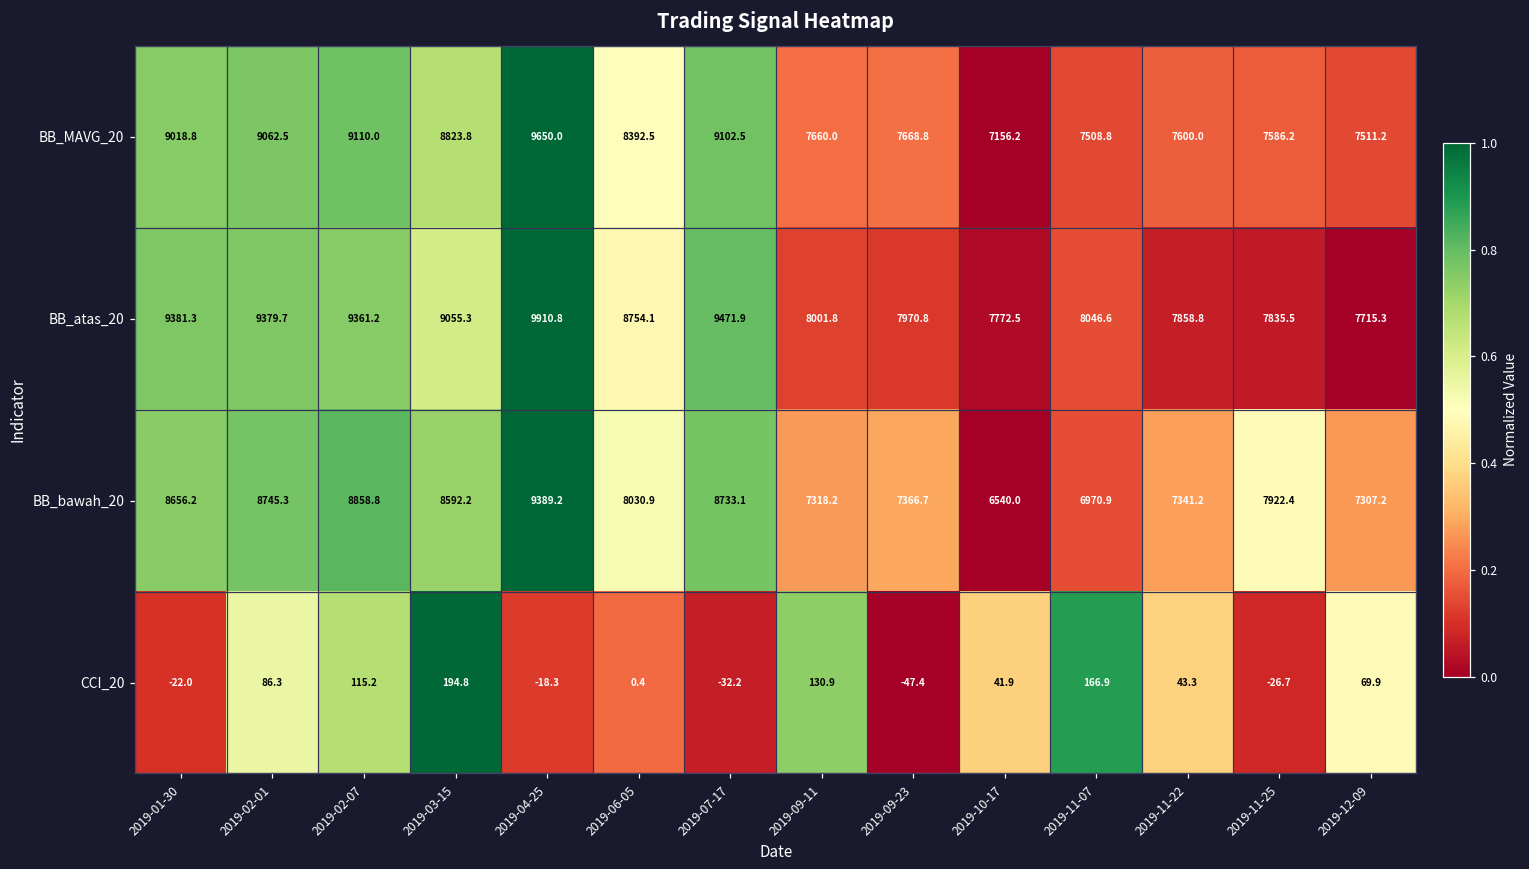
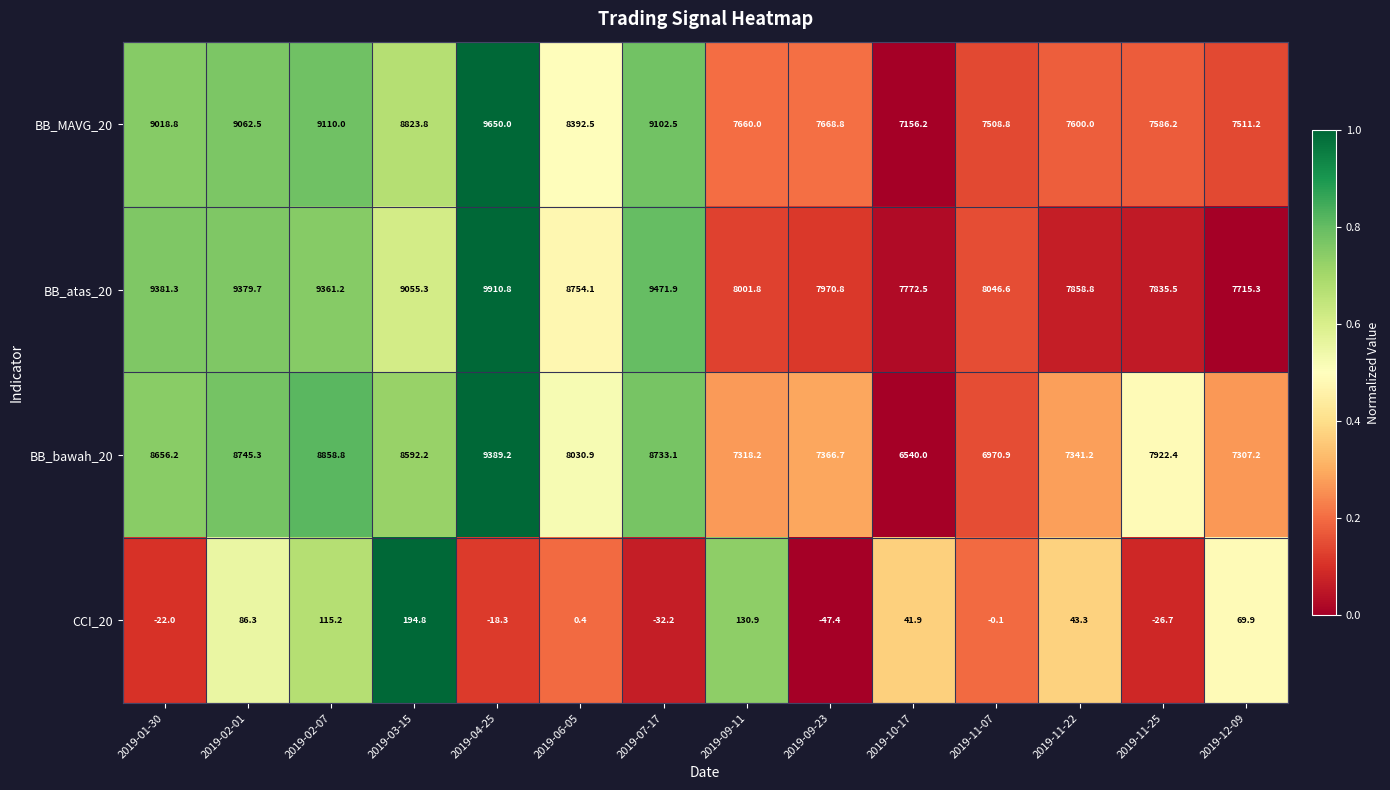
  {
    "BB_MAVG_20": {
      "2019-01-30": 9018.8,
      "2019-02-01": 9062.5,
      "2019-02-07": 9110.0,
      "2019-03-15": 8823.8,
      "2019-04-25": 9650.0,
      "2019-06-05": 8392.5,
      "2019-07-17": 9102.5,
      "2019-09-11": 7660.0,
      "2019-09-23": 7668.8,
      "2019-10-17": 7156.2,
      "2019-11-07": 7508.8,
      "2019-11-22": 7600.0,
      "2019-11-25": 7586.2,
      "2019-12-09": 7511.2
    },
    "BB_atas_20": {
      "2019-01-30": 9381.3,
      "2019-02-01": 9379.7,
      "2019-02-07": 9361.2,
      "2019-03-15": 9055.3,
      "2019-04-25": 9910.8,
      "2019-06-05": 8754.1,
      "2019-07-17": 9471.9,
      "2019-09-11": 8001.8,
      "2019-09-23": 7970.8,
      "2019-10-17": 7772.5,
      "2019-11-07": 8046.6,
      "2019-11-22": 7858.8,
      "2019-11-25": 7835.5,
      "2019-12-09": 7715.3
    },
    "BB_bawah_20": {
      "2019-01-30": 8656.2,
      "2019-02-01": 8745.3,
      "2019-02-07": 8858.8,
      "2019-03-15": 8592.2,
      "2019-04-25": 9389.2,
      "2019-06-05": 8030.9,
      "2019-07-17": 8733.1,
      "2019-09-11": 7318.2,
      "2019-09-23": 7366.7,
      "2019-10-17": 6540.0,
      "2019-11-07": 6970.9,
      "2019-11-22": 7341.2,
      "2019-11-25": 7922.4,
      "2019-12-09": 7307.2
    },
    "CCI_20": {
      "2019-01-30": -22.0,
      "2019-02-01": 86.3,
      "2019-02-07": 115.2,
      "2019-03-15": 194.8,
      "2019-04-25": -18.3,
      "2019-06-05": 0.4,
      "2019-07-17": -32.2,
      "2019-09-11": 130.9,
      "2019-09-23": -47.4,
      "2019-10-17": 41.9,
-     "2019-11-07": 166.9,
+     "2019-11-07": -0.1,
      "2019-11-22": 43.3,
      "2019-11-25": -26.7,
      "2019-12-09": 69.9
    }
  }
